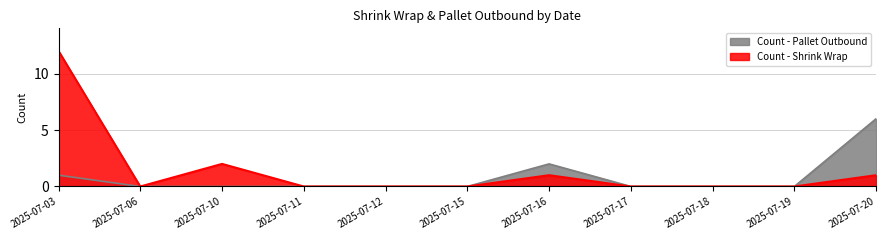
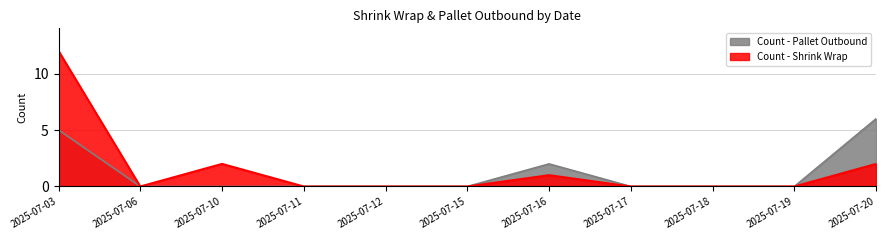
  {
    "Count - Pallet Outbound": {
-     "2025-07-03": 1,
+     "2025-07-03": 5,
      "2025-07-10": 0,
      "2025-07-16": 2,
      "2025-07-20": 6
    },
    "Count - Shrink Wrap": {
      "2025-07-03": 12,
      "2025-07-10": 2,
      "2025-07-16": 1,
-     "2025-07-20": 1
+     "2025-07-20": 2
    }
  }
